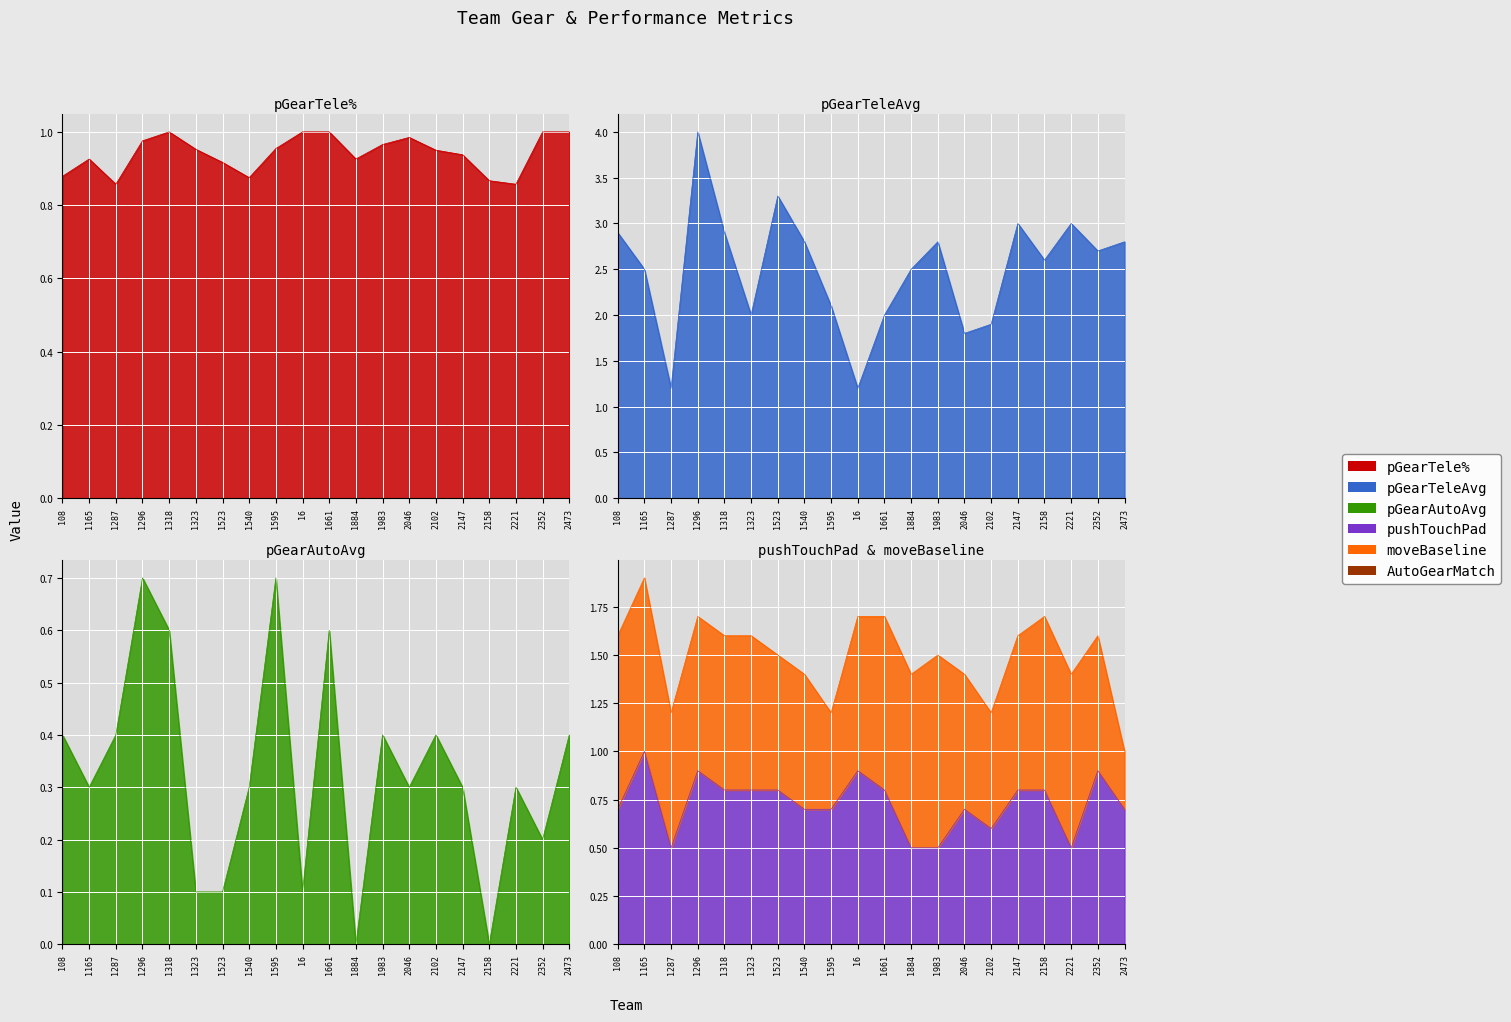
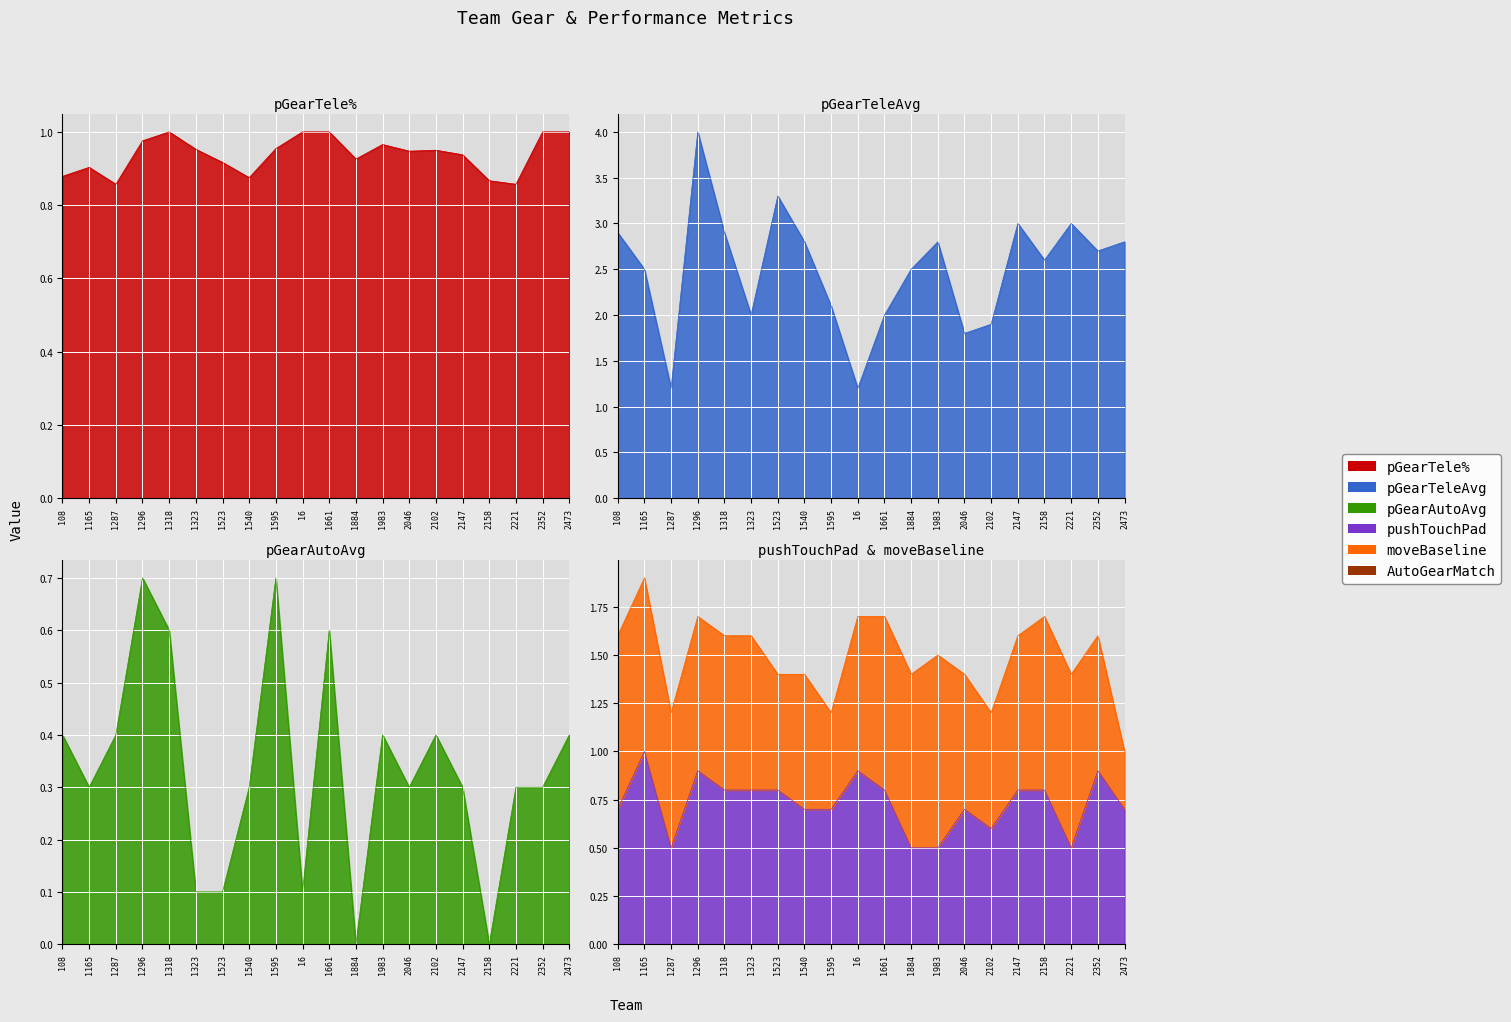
  {
    "pGearTele%": {
      "108": 0.88,
-     "1165": 0.93,
+     "1165": 0.90,
      "1287": 0.86,
      "1296": 0.98,
      "1318": 1.00,
      "1323": 0.95,
      "1523": 0.92,
      "1540": 0.88,
      "1595": 0.95,
      "16": 1.00,
      "1661": 1.00,
      "1884": 0.93,
      "1983": 0.97,
-     "2046": 0.98,
+     "2046": 0.95,
      "2102": 0.95,
      "2147": 0.94,
      "2158": 0.87,
      "2221": 0.86,
      "2352": 1.00,
      "2473": 1.00
    },
    "pGearTeleAvg": {
      "108": 2.9,
      "1165": 2.5,
      "1287": 1.2,
      "1296": 4.0,
      "1318": 2.9,
      "1323": 2.0,
      "1523": 3.3,
      "1540": 2.8,
      "1595": 2.1,
      "16": 1.2,
      "1661": 2.0,
      "1884": 2.5,
      "1983": 2.8,
      "2046": 1.8,
      "2102": 1.9,
      "2147": 3.0,
      "2158": 2.6,
      "2221": 3.0,
      "2352": 2.7,
      "2473": 2.8
    },
    "pGearAutoAvg": {
      "108": 0.4,
      "1165": 0.3,
      "1287": 0.4,
      "1296": 0.7,
      "1318": 0.6,
      "1323": 0.1,
      "1523": 0.1,
      "1540": 0.3,
      "1595": 0.7,
      "16": 0.1,
      "1661": 0.6,
      "1884": 0.0,
      "1983": 0.4,
      "2046": 0.3,
      "2102": 0.4,
      "2147": 0.3,
      "2158": 0.0,
      "2221": 0.3,
-     "2352": 0.2,
+     "2352": 0.3,
      "2473": 0.4
    },
    "pushTouchPad & moveBaseline": {
      "pushTouchPad": {
        "108": 0.7,
        "1165": 1.0,
        "1287": 0.5,
        "1296": 0.9,
        "1318": 0.8,
        "1323": 0.8,
        "1523": 0.8,
        "1540": 0.7,
        "1595": 0.7,
        "16": 0.9,
        "1661": 0.8,
        "1884": 0.5,
        "1983": 0.5,
        "2046": 0.7,
        "2102": 0.6,
        "2147": 0.8,
        "2158": 0.8,
        "2221": 0.5,
        "2352": 0.9,
        "2473": 0.7
      },
      "moveBaseline": {
        "108": 0.9,
        "1165": 0.9,
        "1287": 0.7,
        "1296": 0.8,
        "1318": 0.8,
        "1323": 0.8,
-       "1523": 0.7,
+       "1523": 0.6,
        "1540": 0.7,
        "1595": 0.5,
        "16": 0.8,
        "1661": 0.9,
        "1884": 0.9,
        "1983": 1.0,
        "2046": 0.7,
        "2102": 0.6,
        "2147": 0.8,
        "2158": 0.9,
        "2221": 0.9,
        "2352": 0.7,
        "2473": 0.3
      }
    }
  }
